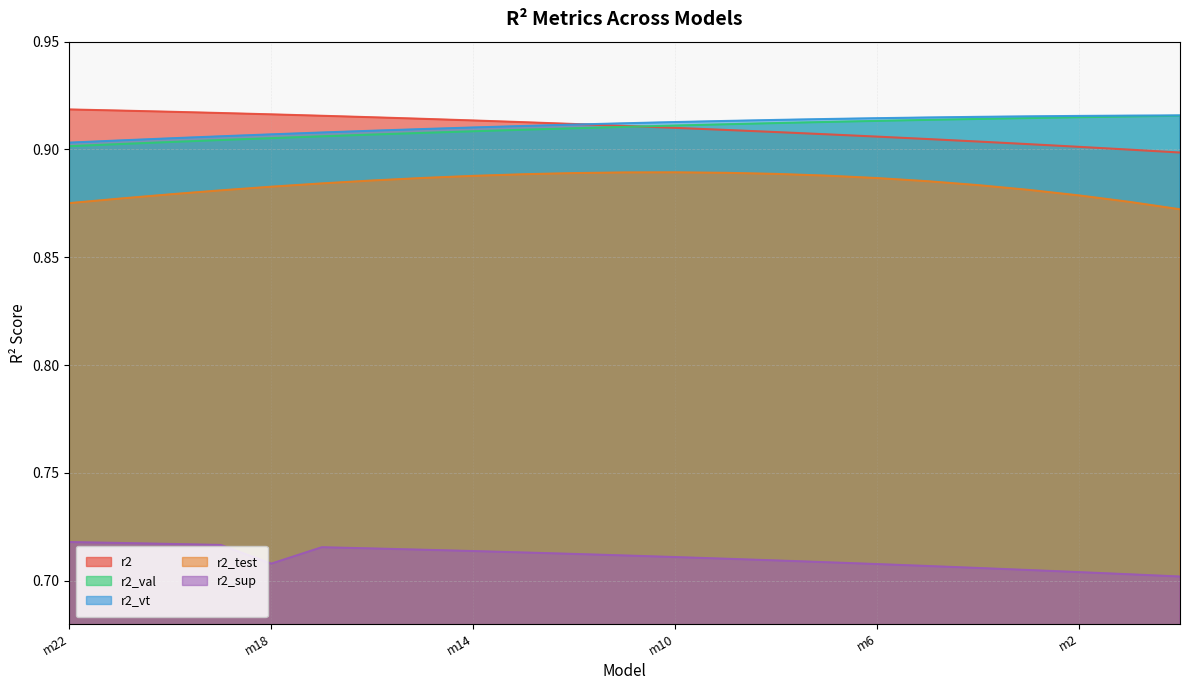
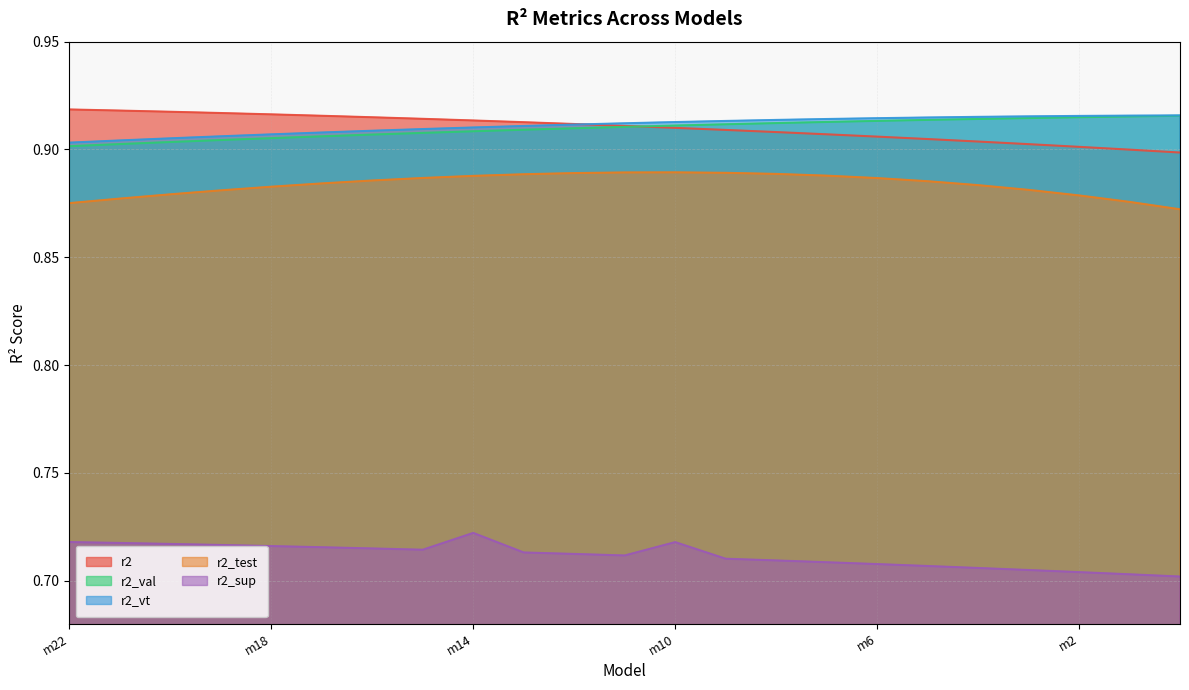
  {
    "r2_val": {
      "m22": 0.902,
      "m18": 0.905,
      "m14": 0.908,
      "m6": 0.913
    },
    "r2_vt": {
      "m22": 0.903,
      "m18": 0.907,
      "m14": 0.910,
      "m10": 0.913,
      "m6": 0.915
    },
    "r2_sup": {
      "m22": 0.718,
-     "m18": 0.708,
-     "m14": 0.714,
-     "m10": 0.711,
+     "m18": 0.716,
+     "m14": 0.722,
+     "m10": 0.718,
      "m6": 0.708,
      "m2": 0.704
    }
  }
